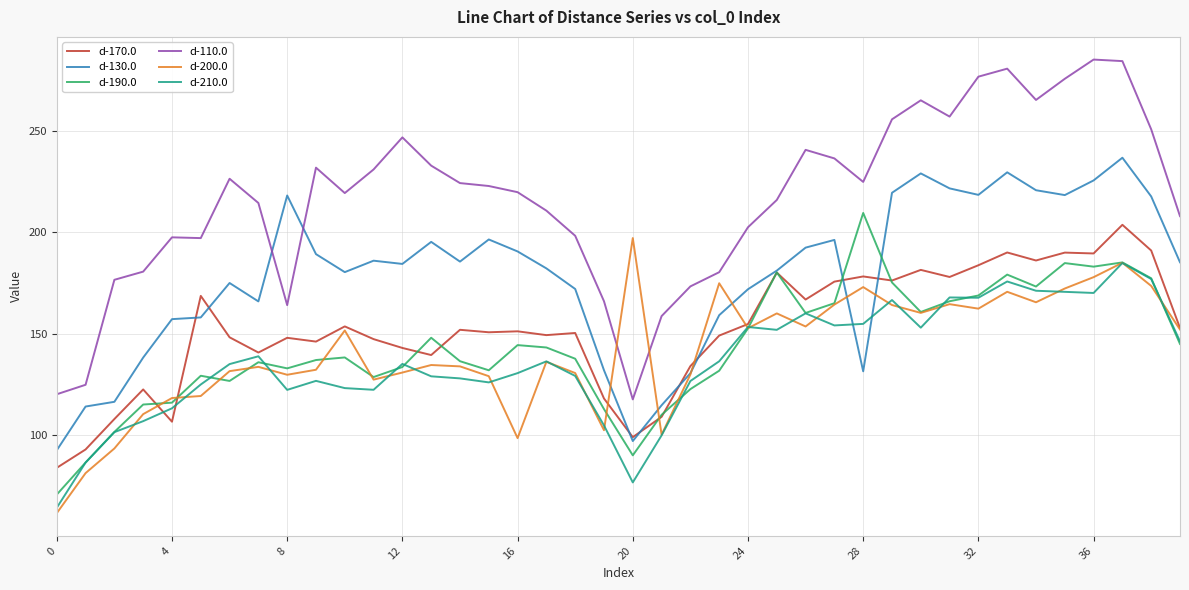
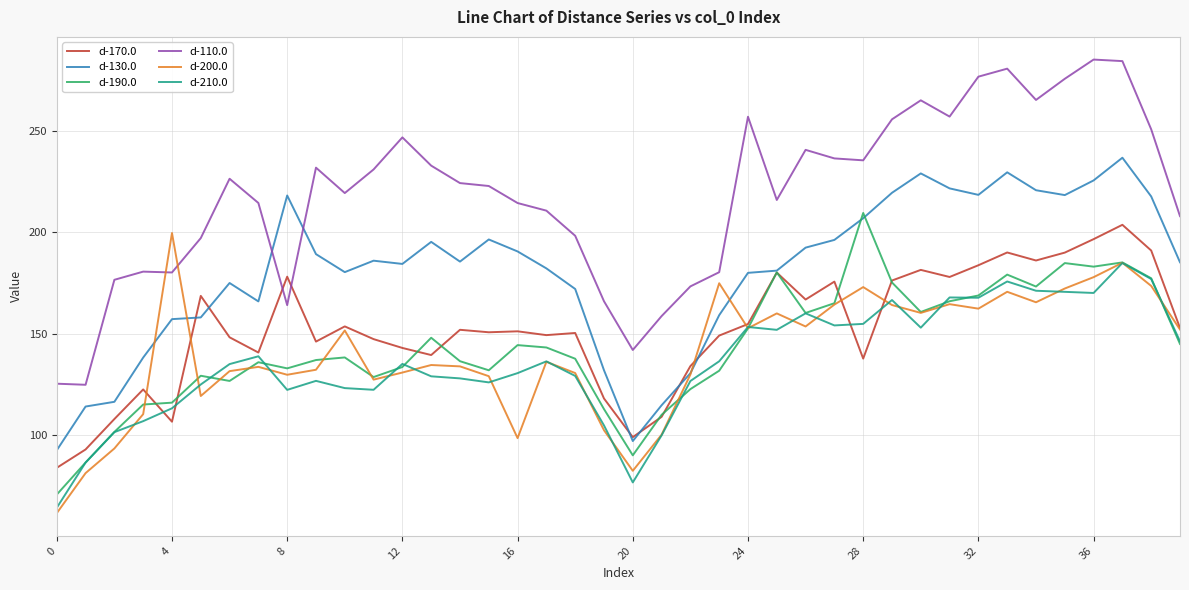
  {
    "d-170.0": {
      "0": 84,
      "4": 107,
-     "8": 148,
+     "8": 178,
      "12": 143,
      "16": 151,
      "20": 99,
      "24": 155,
-     "28": 178,
+     "28": 138,
      "32": 184,
-     "36": 190
+     "36": 197
    },
    "d-130.0": {
      "0": 93,
      "4": 157,
      "8": 218,
      "12": 184,
      "16": 191,
      "20": 97,
-     "24": 172,
-     "28": 131,
+     "24": 180,
+     "28": 207,
      "32": 218,
      "36": 226
    },
    "d-110.0": {
-     "0": 120,
-     "4": 197,
+     "0": 125,
+     "4": 180,
      "8": 164,
      "12": 247,
-     "16": 220,
-     "20": 118,
-     "24": 202,
-     "28": 225,
+     "16": 214,
+     "20": 142,
+     "24": 257,
+     "28": 235,
      "32": 277,
      "36": 285
    },
    "d-200.0": {
      "0": 62,
-     "4": 118,
+     "4": 200,
      "8": 130,
      "12": 131,
      "16": 99,
-     "20": 197,
+     "20": 82,
      "28": 173,
      "32": 162,
      "36": 178
    }
  }
